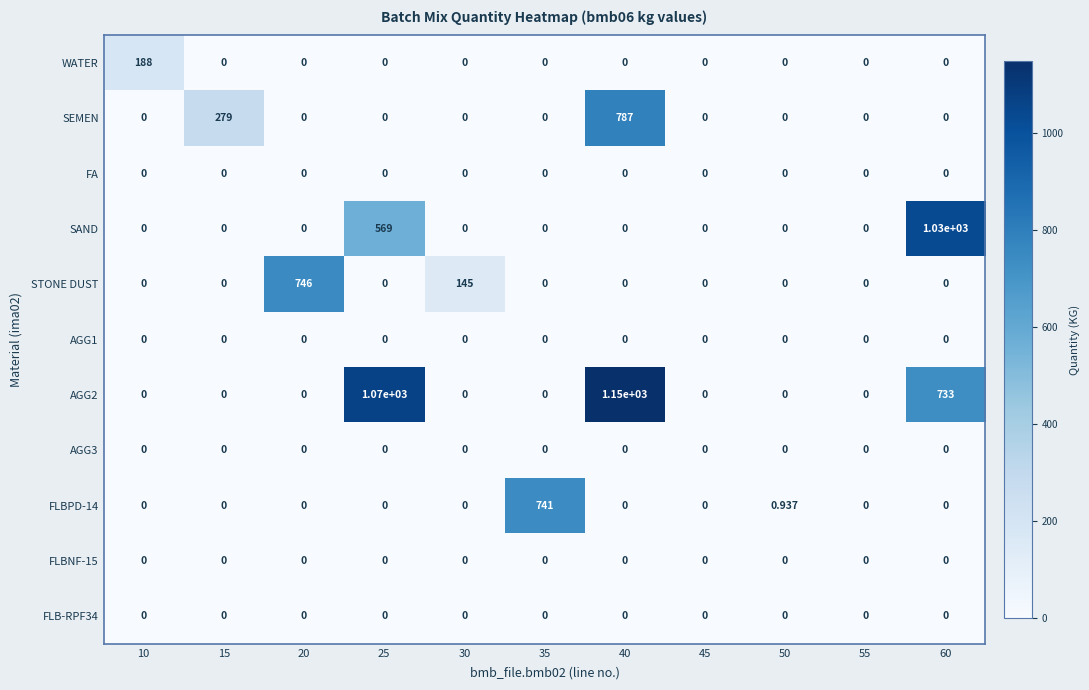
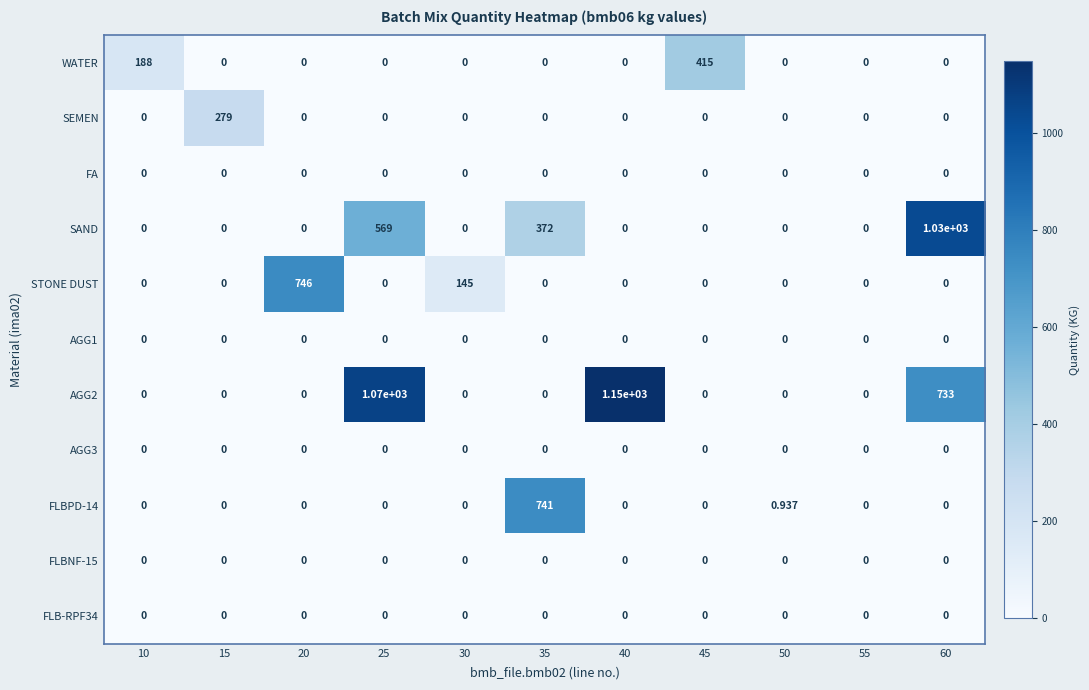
  {
    "WATER": {
      "10": "188",
      "15": "0",
      "20": "0",
      "25": "0",
      "30": "0",
      "35": "0",
      "40": "0",
-     "45": "0",
+     "45": "415",
      "50": "0",
      "55": "0",
      "60": "0"
    },
    "SEMEN": {
      "10": "0",
      "15": "279",
      "20": "0",
      "25": "0",
      "30": "0",
      "35": "0",
-     "40": "787",
+     "40": "0",
      "45": "0",
      "50": "0",
      "55": "0",
      "60": "0"
    },
    "FA": {
      "10": "0",
      "15": "0",
      "20": "0",
      "25": "0",
      "30": "0",
      "35": "0",
      "40": "0",
      "45": "0",
      "50": "0",
      "55": "0",
      "60": "0"
    },
    "SAND": {
      "10": "0",
      "15": "0",
      "20": "0",
      "25": "569",
      "30": "0",
-     "35": "0",
+     "35": "372",
      "40": "0",
      "45": "0",
      "50": "0",
      "55": "0",
      "60": "1.03e+03"
    },
    "STONE DUST": {
      "10": "0",
      "15": "0",
      "20": "746",
      "25": "0",
      "30": "145",
      "35": "0",
      "40": "0",
      "45": "0",
      "50": "0",
      "55": "0",
      "60": "0"
    },
    "AGG1": {
      "10": "0",
      "15": "0",
      "20": "0",
      "25": "0",
      "30": "0",
      "35": "0",
      "40": "0",
      "45": "0",
      "50": "0",
      "55": "0",
      "60": "0"
    },
    "AGG2": {
      "10": "0",
      "15": "0",
      "20": "0",
      "25": "1.07e+03",
      "30": "0",
      "35": "0",
      "40": "1.15e+03",
      "45": "0",
      "50": "0",
      "55": "0",
      "60": "733"
    },
    "AGG3": {
      "10": "0",
      "15": "0",
      "20": "0",
      "25": "0",
      "30": "0",
      "35": "0",
      "40": "0",
      "45": "0",
      "50": "0",
      "55": "0",
      "60": "0"
    },
    "FLBPD-14": {
      "10": "0",
      "15": "0",
      "20": "0",
      "25": "0",
      "30": "0",
      "35": "741",
      "40": "0",
      "45": "0",
      "50": "0.937",
      "55": "0",
      "60": "0"
    },
    "FLBNF-15": {
      "10": "0",
      "15": "0",
      "20": "0",
      "25": "0",
      "30": "0",
      "35": "0",
      "40": "0",
      "45": "0",
      "50": "0",
      "55": "0",
      "60": "0"
    },
    "FLB-RPF34": {
      "10": "0",
      "15": "0",
      "20": "0",
      "25": "0",
      "30": "0",
      "35": "0",
      "40": "0",
      "45": "0",
      "50": "0",
      "55": "0",
      "60": "0"
    }
  }
